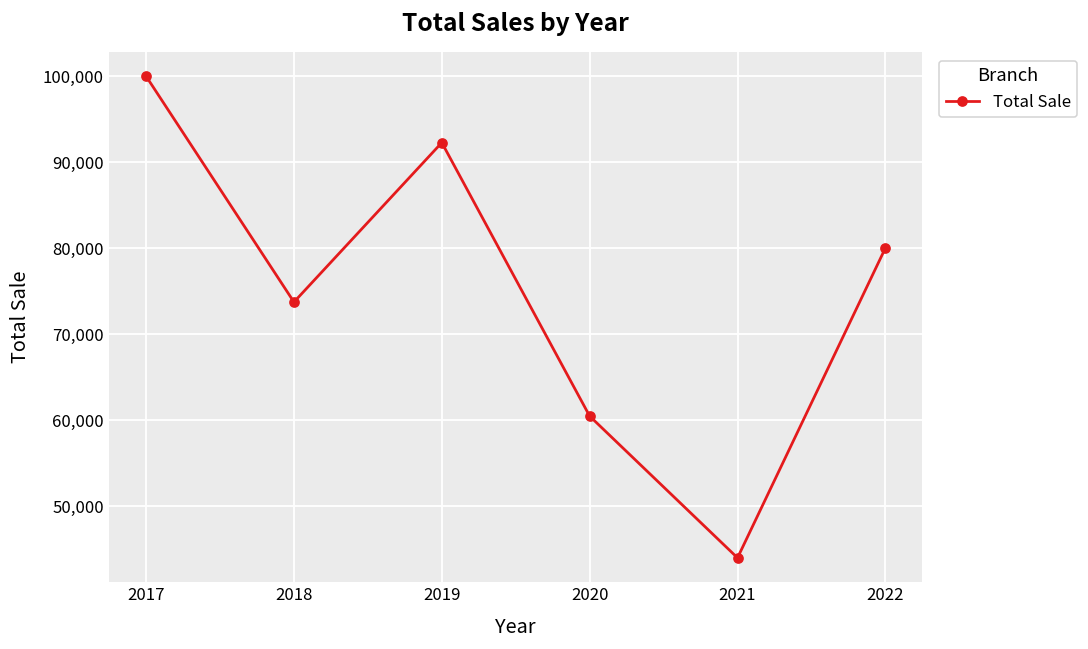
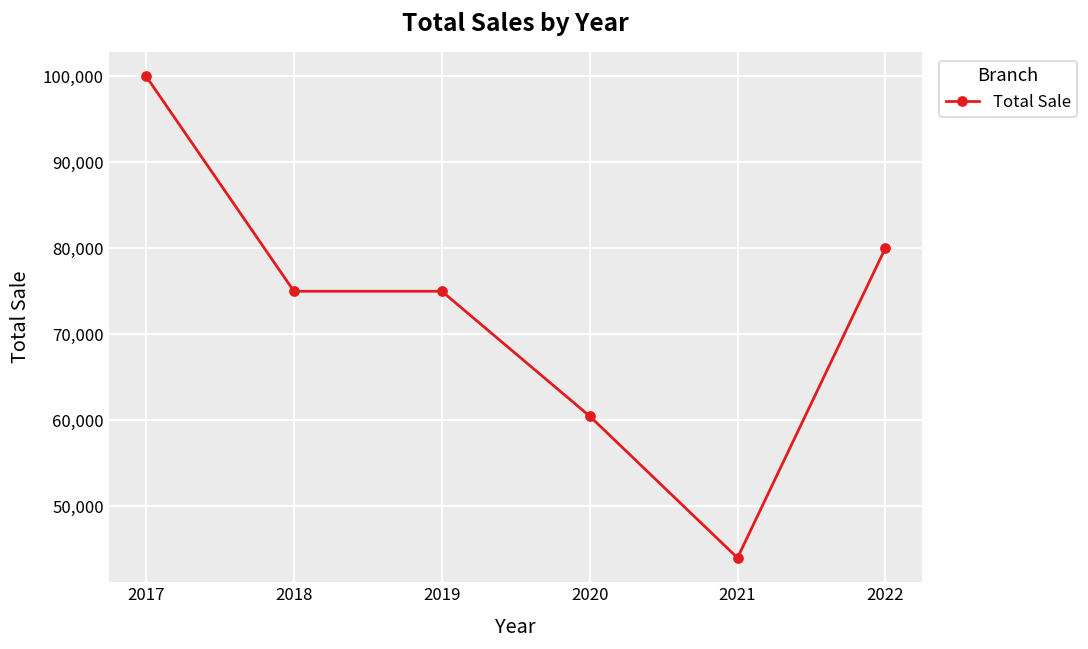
  {
    "2017": "100,000",
-   "2018": "74,000",
-   "2019": "92,000",
+   "2018": "75,000",
+   "2019": "75,000",
    "2020": "60,000",
    "2021": "44,000",
    "2022": "80,000"
  }
